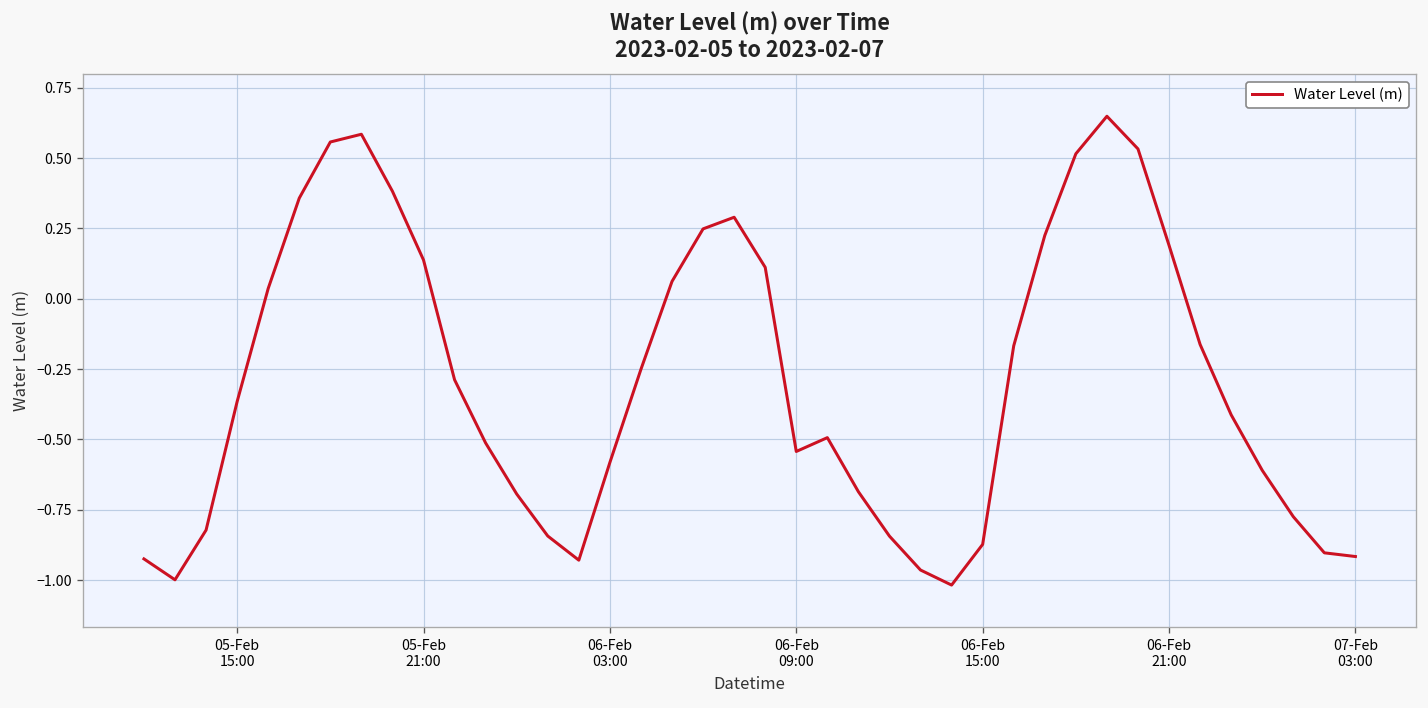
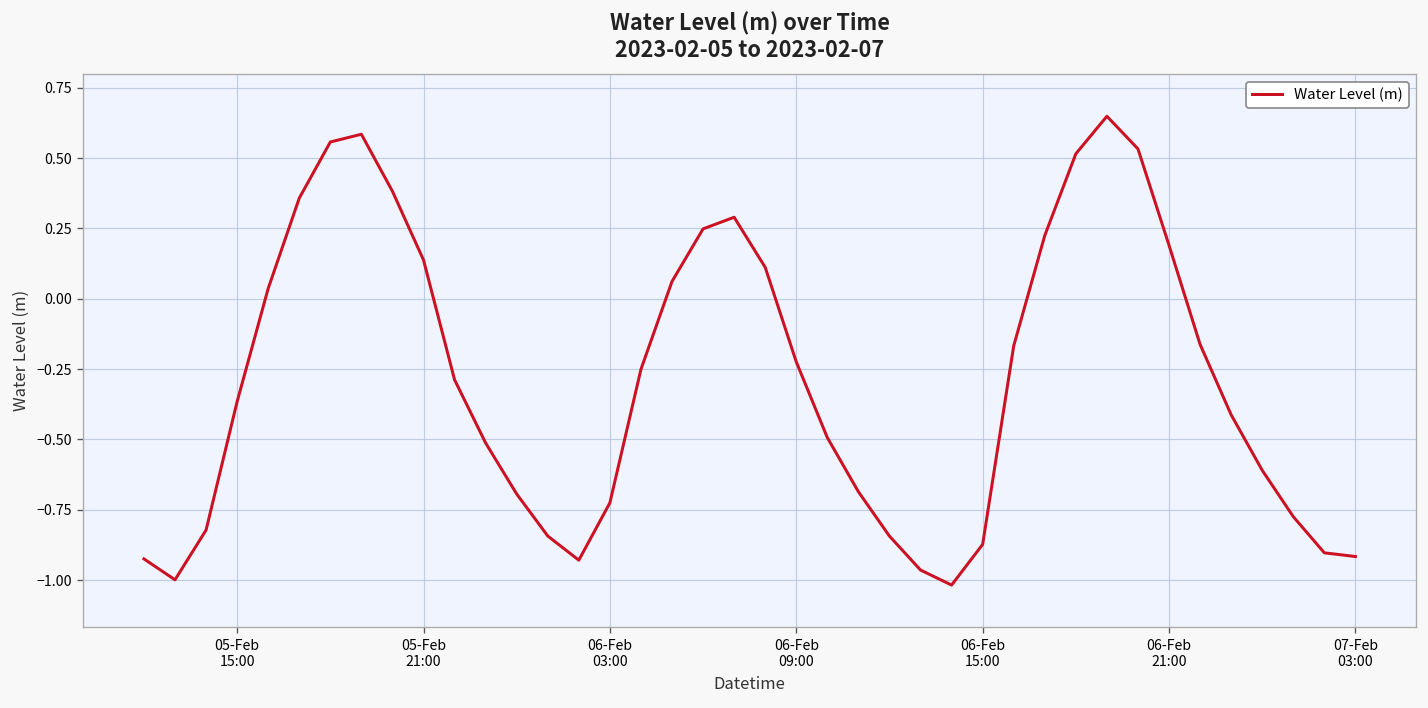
  {
    "05-Feb 15:00": -0.37,
    "05-Feb 21:00": 0.14,
-   "06-Feb 03:00": -0.58,
-   "06-Feb 09:00": -0.54,
+   "06-Feb 03:00": -0.73,
+   "06-Feb 09:00": -0.22,
    "06-Feb 15:00": -0.87,
    "06-Feb 21:00": 0.19,
    "07-Feb 03:00": -0.92
  }
